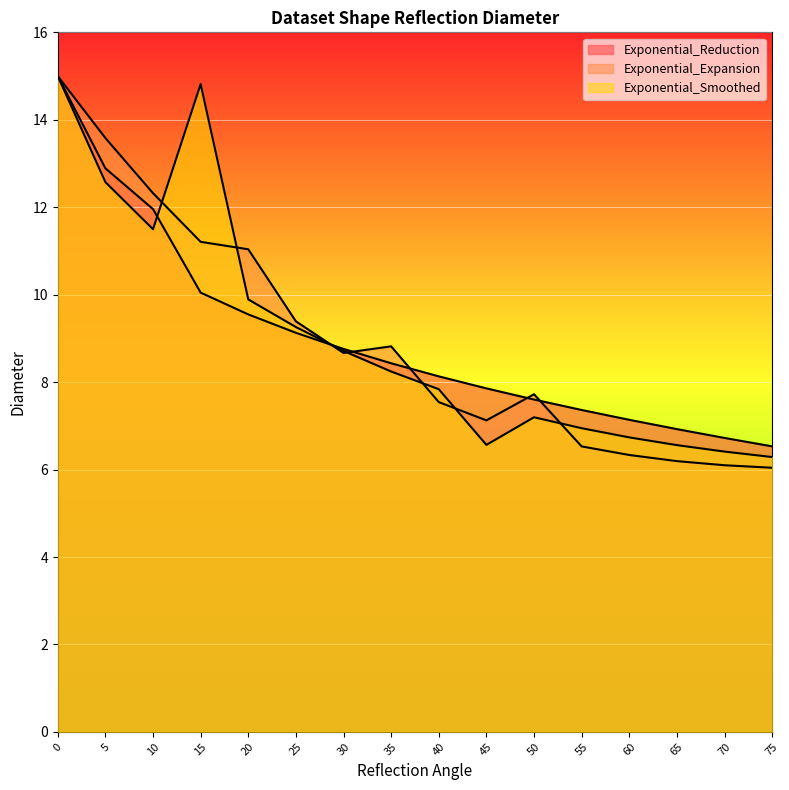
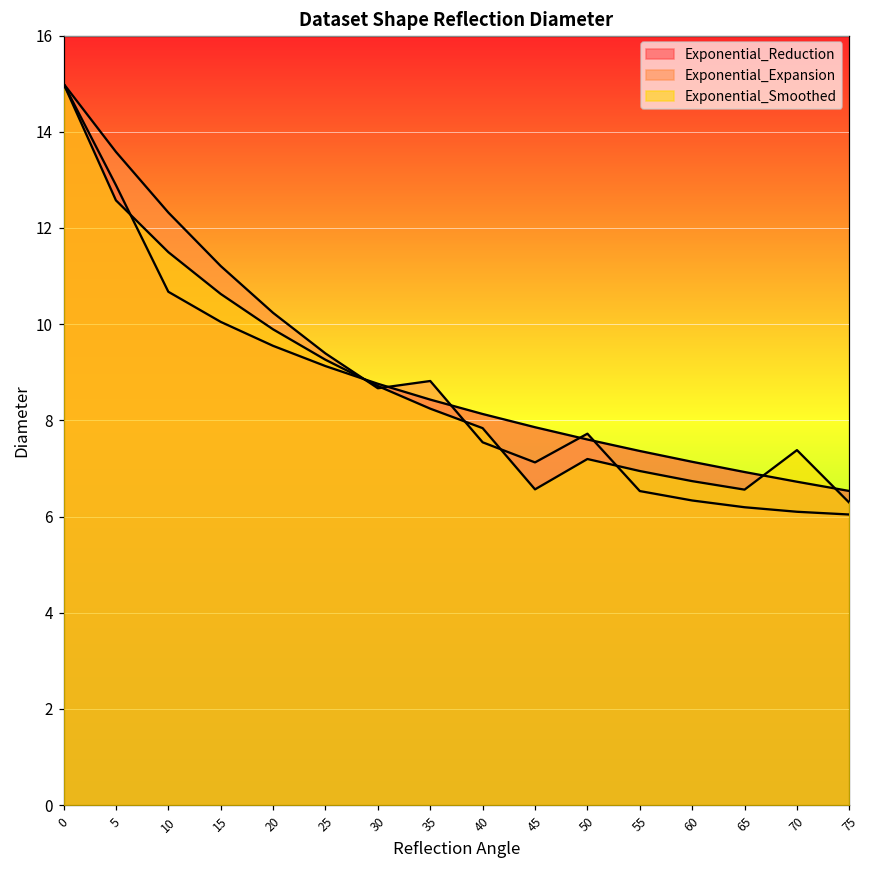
  {
    "Exponential_Reduction": {
      "5": 12.9,
-     "10": 12.0,
+     "10": 10.7,
      "15": 10.0,
      "20": 9.5,
      "25": 9.1,
      "35": 8.4,
      "40": 8.1,
      "45": 7.9,
      "50": 7.6,
      "55": 7.4,
      "60": 7.1,
      "65": 6.9,
      "70": 6.7,
      "75": 6.5
    },
    "Exponential_Expansion": {
      "5": 13.6,
      "10": 12.3,
      "15": 11.2,
-     "20": 11.0,
+     "20": 10.2,
      "25": 9.4,
      "35": 8.8,
      "40": 7.5,
      "45": 7.1,
      "50": 7.7,
      "55": 6.5,
      "60": 6.3,
      "65": 6.2,
      "70": 6.1,
      "75": 6.0
    },
    "Exponential_Smoothed": {
      "5": 12.6,
      "10": 11.5,
-     "15": 14.8,
+     "15": 10.6,
      "20": 9.9,
      "25": 9.3,
      "35": 8.2,
      "40": 7.8,
      "45": 6.6,
      "50": 7.2,
      "55": 6.9,
      "60": 6.7,
      "65": 6.6,
-     "70": 6.4,
+     "70": 7.4,
      "75": 6.3
    }
  }
